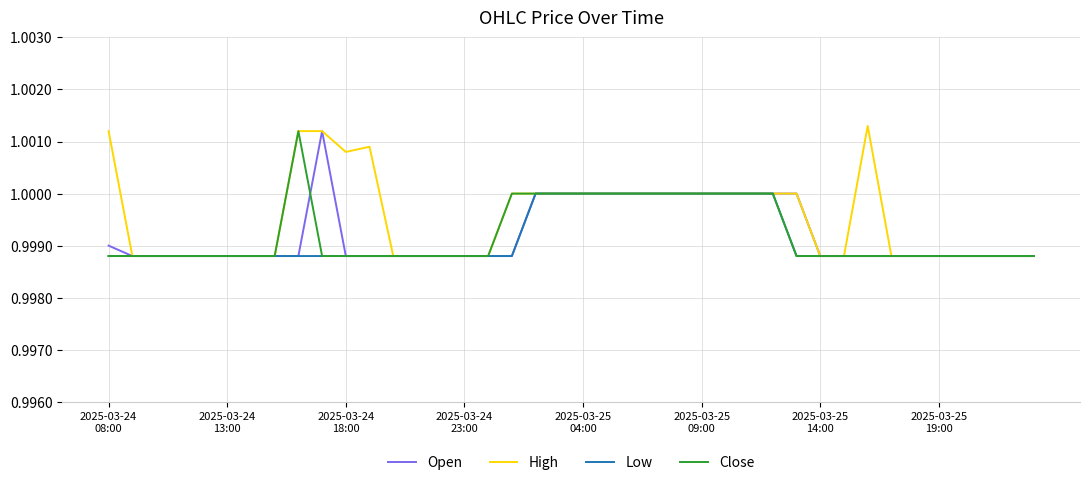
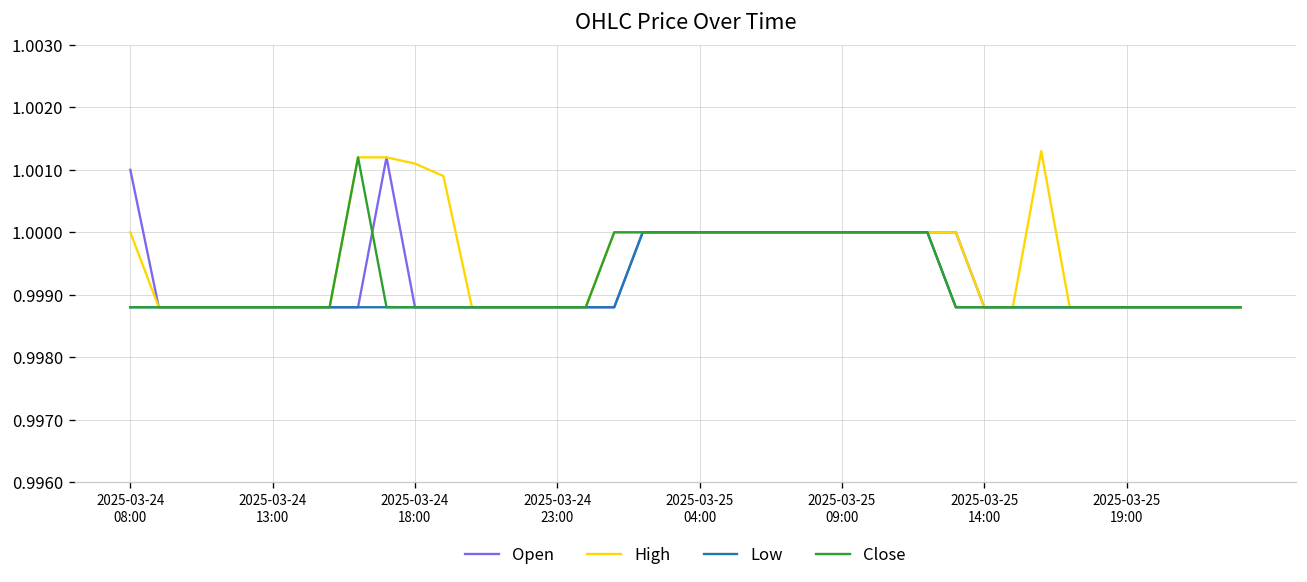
  {
    "Open": {
-     "2025-03-24 08:00": 0.999
+     "2025-03-24 08:00": 1.001
    },
    "High": {
-     "2025-03-24 08:00": 1.0012,
-     "2025-03-24 18:00": 1.0008
+     "2025-03-24 08:00": 1.0000,
+     "2025-03-24 18:00": 1.0011
    }
  }
